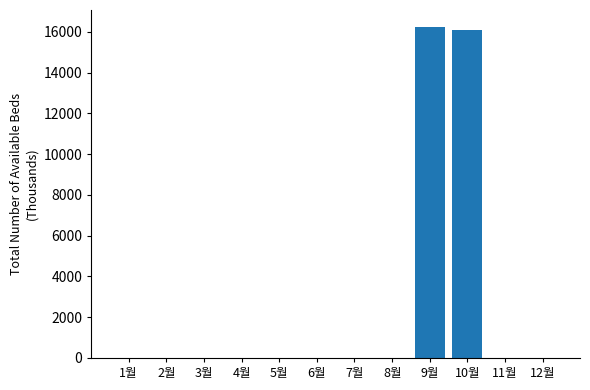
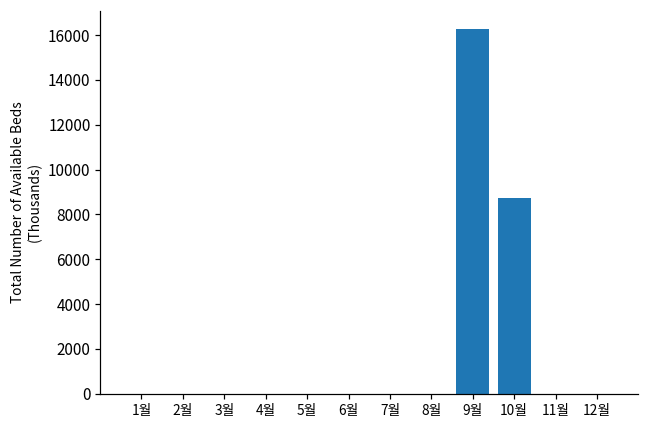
  {
    "1월": 0,
    "2월": 0,
    "3월": 0,
    "4월": 0,
    "5월": 0,
    "6월": 0,
    "7월": 0,
    "8월": 0,
    "9월": 16300,
-   "10월": 16100,
+   "10월": 8700,
    "11월": 0,
    "12월": 0
  }
